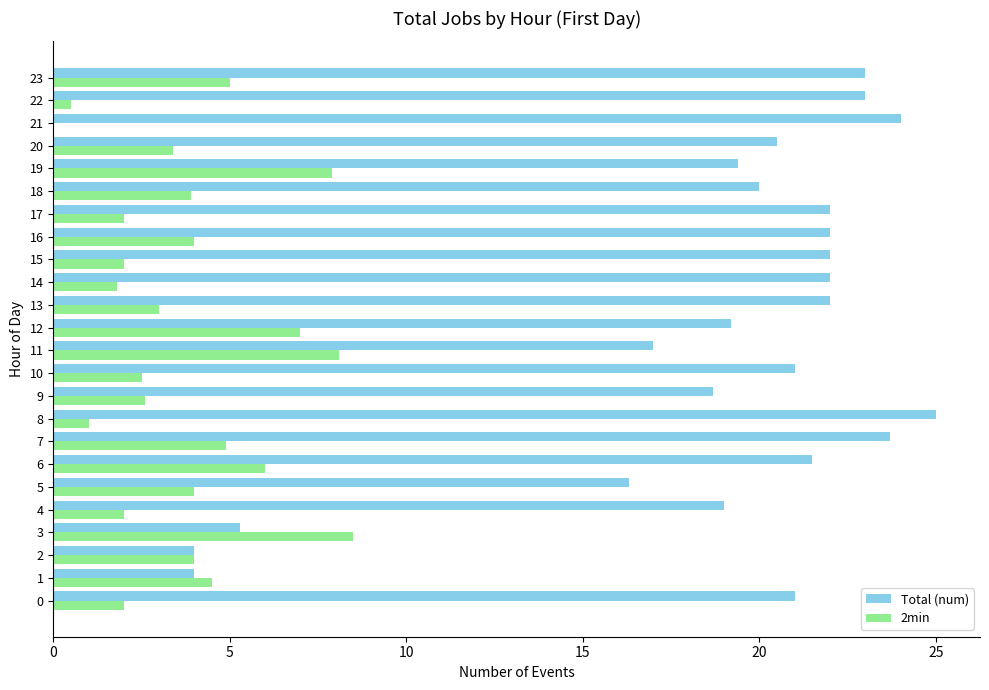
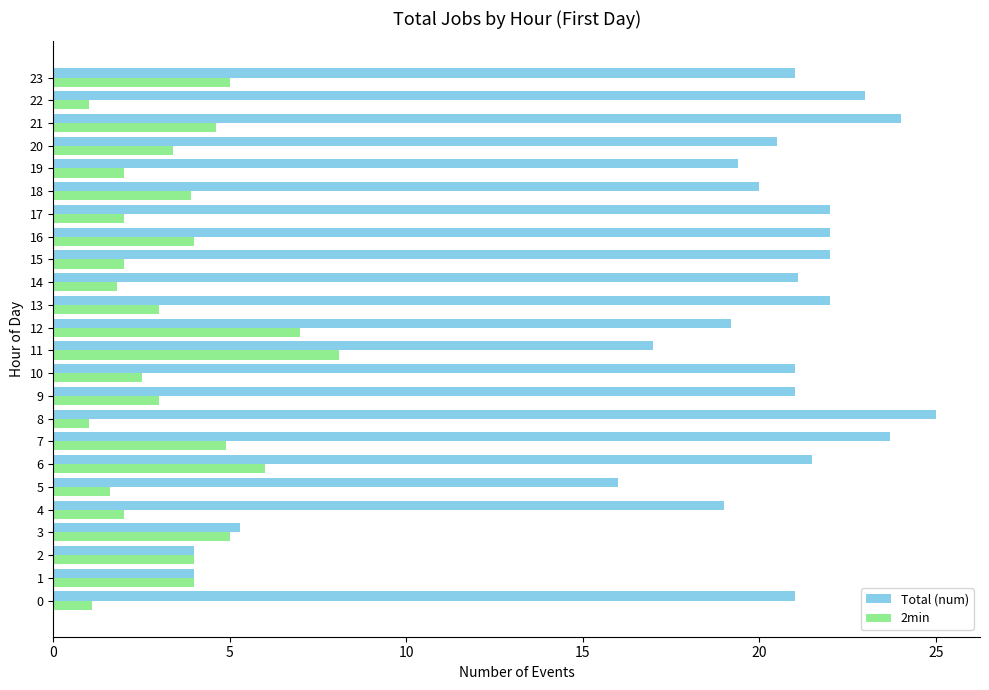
  {
    "Total (num)": {
-     "23": 23,
+     "23": 21,
      "22": 23.0,
      "21": 24.0,
      "20": 20.5,
      "19": 19.4,
      "18": 20.0,
      "17": 22.0,
      "16": 22.0,
      "15": 22.0,
-     "14": 22.0,
+     "14": 21.1,
      "13": 22.0,
      "12": 19.2,
      "11": 17.0,
      "10": 21.0,
-     "9": 18.7,
+     "9": 21.0,
      "8": 25.0,
      "7": 23.7,
      "6": 21.5,
-     "5": 16.3,
+     "5": 16.0,
      "4": 19.0,
      "3": 5.3,
      "2": 4.0,
      "1": 4.0,
      "0": 21.0
    },
    "2min": {
      "23": 5.0,
-     "22": 0.5,
-     "21": 0.0,
+     "22": 1.0,
+     "21": 4.6,
      "20": 3.4,
-     "19": 7.9,
+     "19": 2.0,
      "18": 3.9,
      "17": 2.0,
      "16": 4.0,
      "15": 2.0,
      "14": 1.8,
      "13": 3.0,
      "12": 7.0,
      "11": 8.1,
      "10": 2.5,
-     "9": 2.6,
+     "9": 3.0,
      "8": 1.0,
      "7": 4.9,
      "6": 6.0,
-     "5": 4.0,
+     "5": 1.6,
      "4": 2.0,
-     "3": 8.5,
+     "3": 5.0,
      "2": 4.0,
-     "1": 4.5,
-     "0": 2.0
+     "1": 4.0,
+     "0": 1.1
    }
  }
